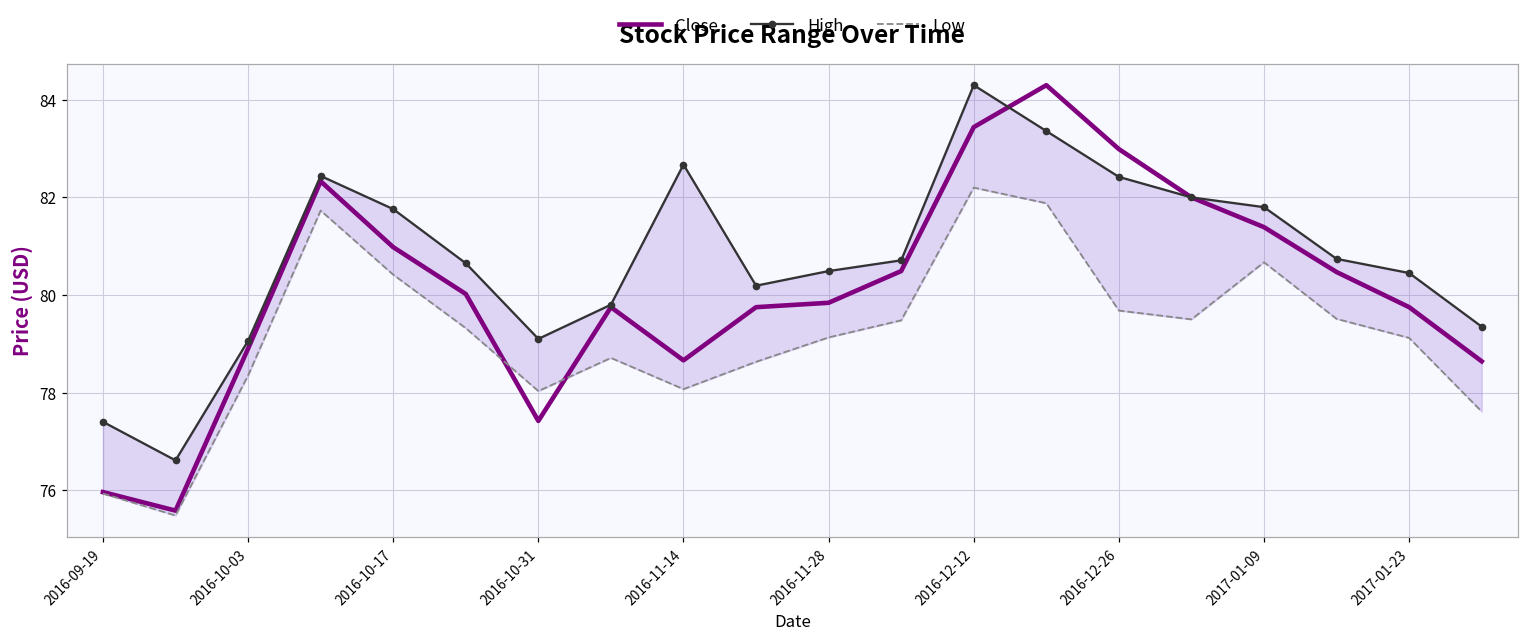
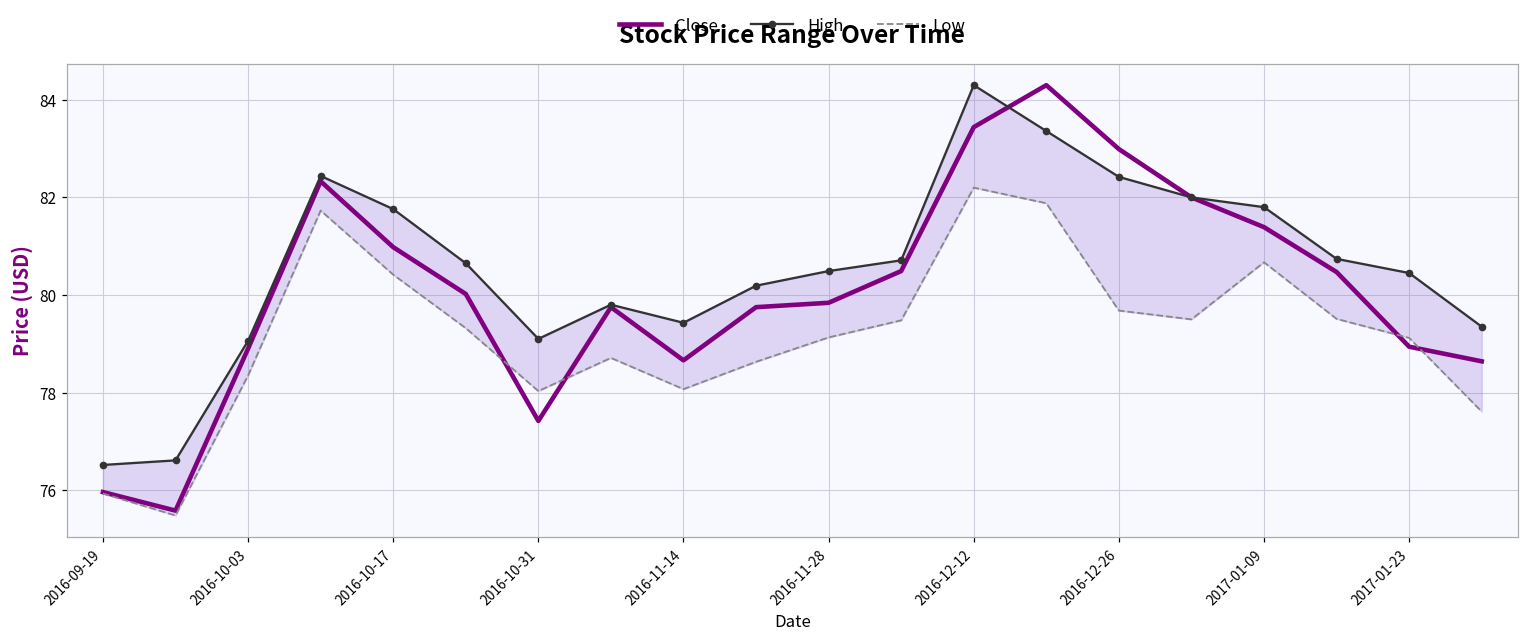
  {
    "Close": {
      "2016-10-03": 78.9,
      "2016-10-17": 81.0,
      "2016-10-31": 77.4,
      "2016-11-14": 78.7,
      "2016-11-28": 79.8,
      "2016-12-12": 83.4,
      "2016-12-26": 83.0,
      "2017-01-09": 81.4,
-     "2017-01-23": 79.8
+     "2017-01-23": 78.9
    },
    "High": {
-     "2016-09-19": 77.4,
+     "2016-09-19": 76.5,
      "2016-10-03": 79.1,
      "2016-10-17": 81.8,
      "2016-10-31": 79.1,
-     "2016-11-14": 82.7,
+     "2016-11-14": 79.4,
      "2016-11-28": 80.5,
      "2016-12-12": 84.3,
      "2016-12-26": 82.4,
      "2017-01-09": 81.8,
      "2017-01-23": 80.5
    },
    "Low": {
      "2016-10-03": 78.3,
      "2016-10-17": 80.4,
      "2016-10-31": 78.0,
      "2016-11-14": 78.1,
      "2016-11-28": 79.1,
      "2016-12-12": 82.2,
      "2016-12-26": 79.7,
      "2017-01-09": 80.7,
      "2017-01-23": 79.1
    }
  }
